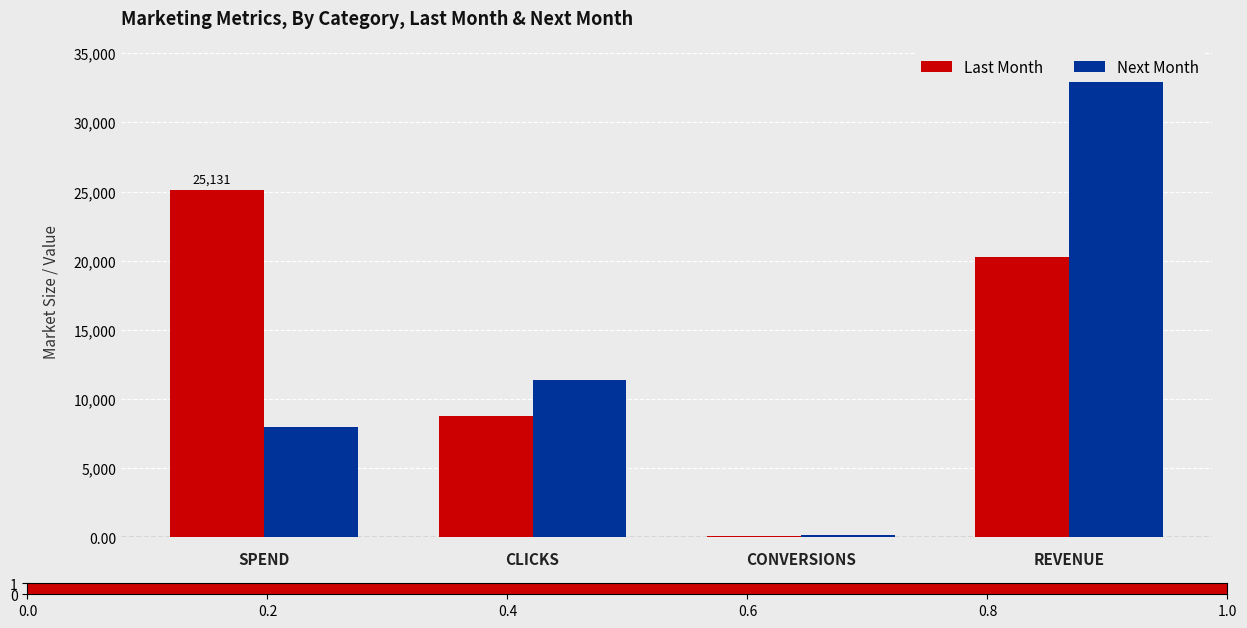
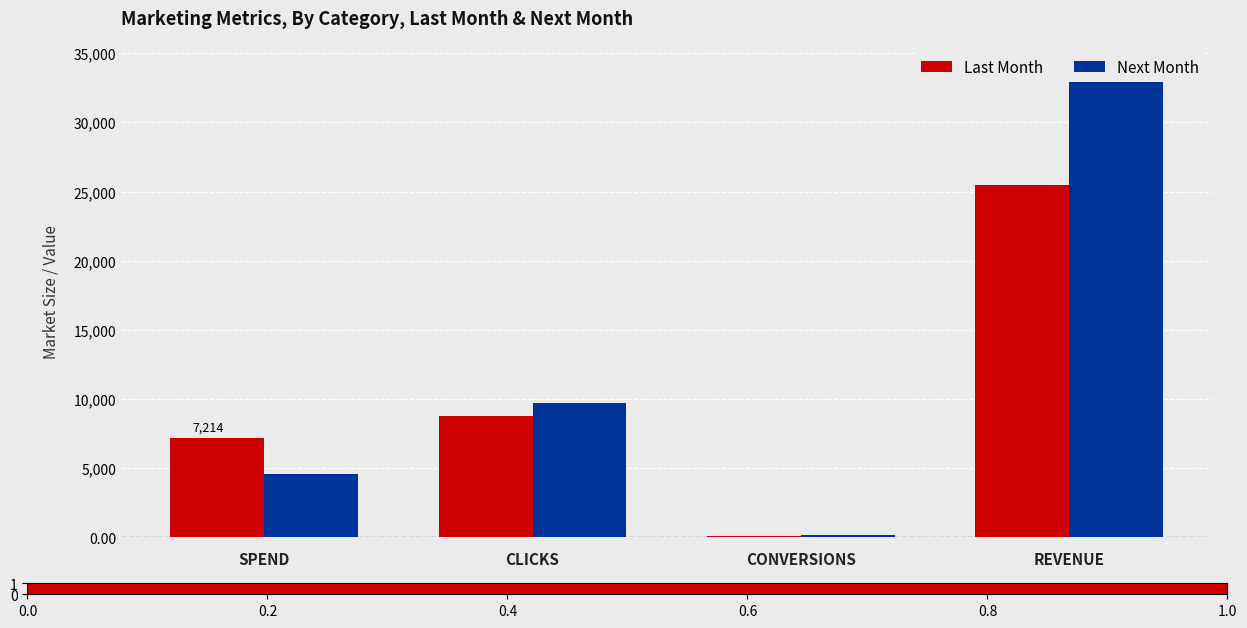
  {
    "Last Month": {
-     "SPEND": "25,131",
-     "REVENUE": "20,300"
+     "SPEND": "7,214",
+     "REVENUE": "25,500"
    },
    "Next Month": {
-     "SPEND": "8,000",
-     "CLICKS": "11,400"
+     "SPEND": "4,600",
+     "CLICKS": "9,800"
    }
  }
